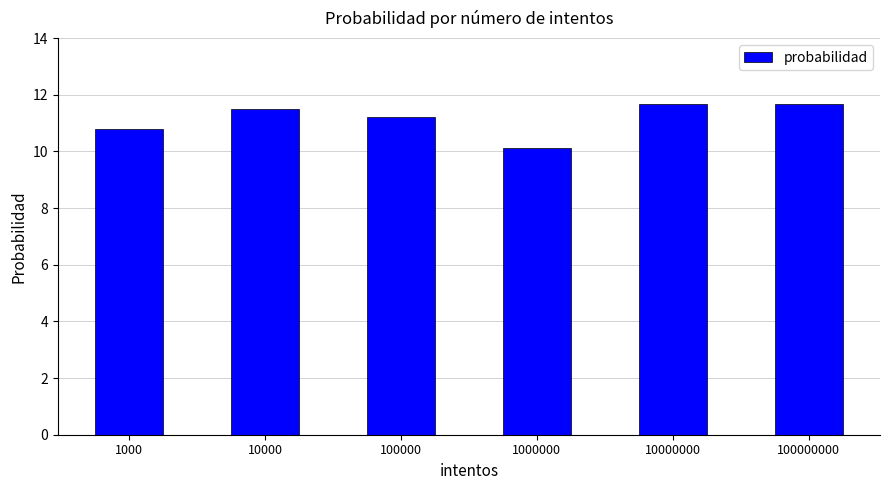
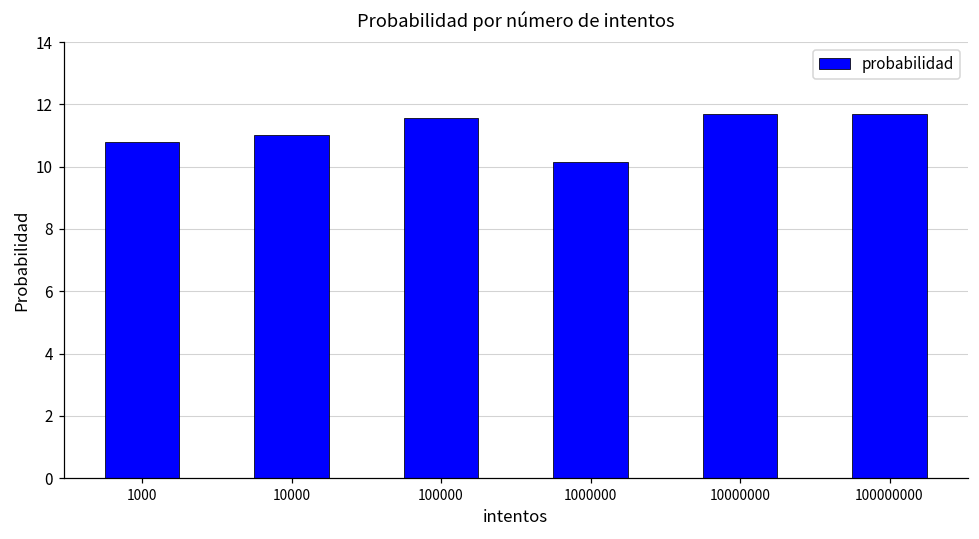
  {
    "1000": 10.8,
-   "10000": 11.5,
-   "100000": 11.2,
+   "10000": 11.0,
+   "100000": 11.6,
    "1000000": 10.1,
    "10000000": 11.7,
    "100000000": 11.7
  }
